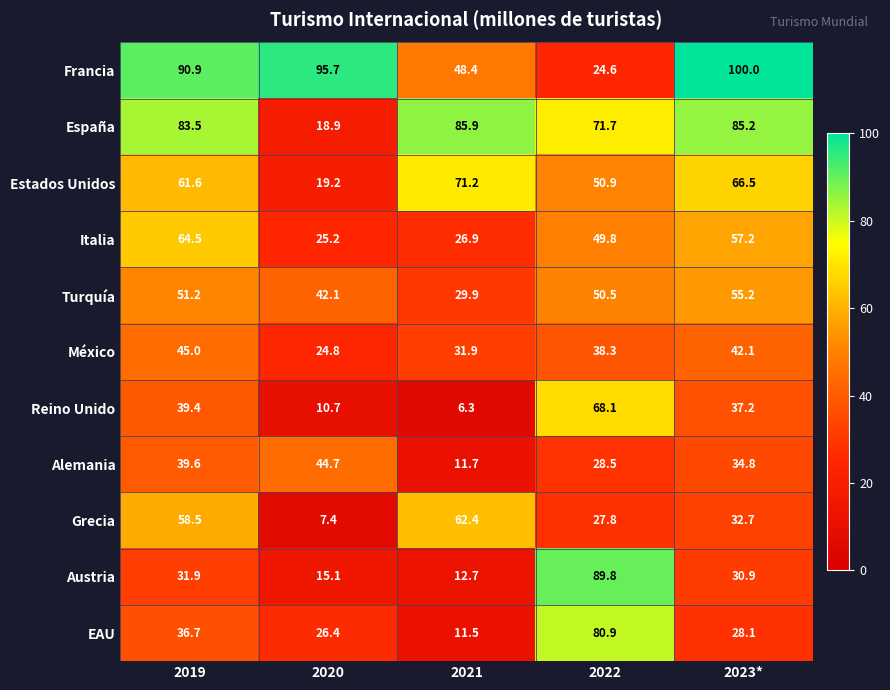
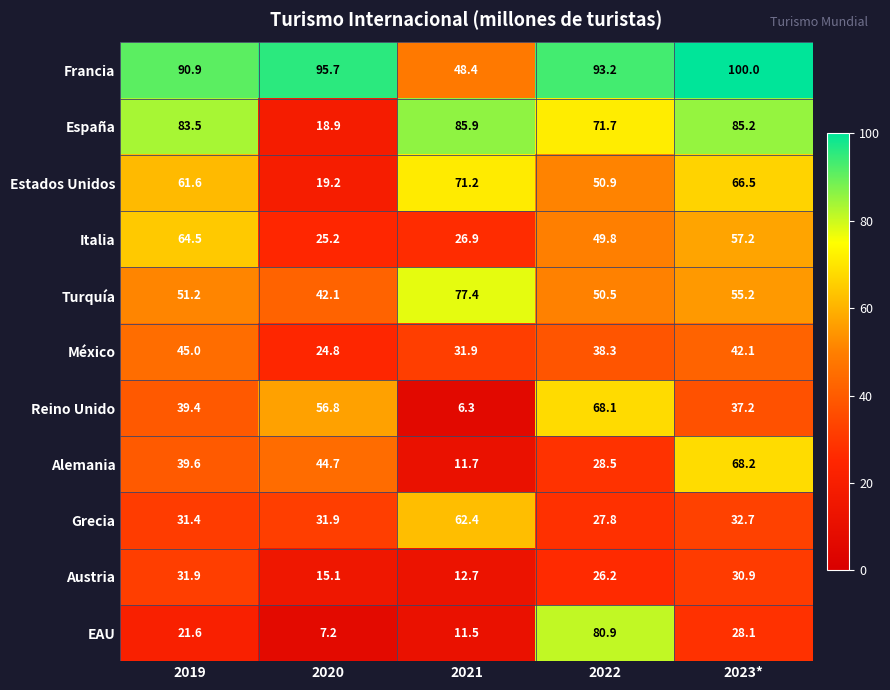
  {
    "Francia": {
      "2019": 90.9,
      "2020": 95.7,
      "2021": 48.4,
-     "2022": 24.6,
+     "2022": 93.2,
      "2023*": 100.0
    },
    "España": {
      "2019": 83.5,
      "2020": 18.9,
      "2021": 85.9,
      "2022": 71.7,
      "2023*": 85.2
    },
    "Estados Unidos": {
      "2019": 61.6,
      "2020": 19.2,
      "2021": 71.2,
      "2022": 50.9,
      "2023*": 66.5
    },
    "Italia": {
      "2019": 64.5,
      "2020": 25.2,
      "2021": 26.9,
      "2022": 49.8,
      "2023*": 57.2
    },
    "Turquía": {
      "2019": 51.2,
      "2020": 42.1,
-     "2021": 29.9,
+     "2021": 77.4,
      "2022": 50.5,
      "2023*": 55.2
    },
    "México": {
      "2019": 45.0,
      "2020": 24.8,
      "2021": 31.9,
      "2022": 38.3,
      "2023*": 42.1
    },
    "Reino Unido": {
      "2019": 39.4,
-     "2020": 10.7,
+     "2020": 56.8,
      "2021": 6.3,
      "2022": 68.1,
      "2023*": 37.2
    },
    "Alemania": {
      "2019": 39.6,
      "2020": 44.7,
      "2021": 11.7,
      "2022": 28.5,
-     "2023*": 34.8
+     "2023*": 68.2
    },
    "Grecia": {
-     "2019": 58.5,
-     "2020": 7.4,
+     "2019": 31.4,
+     "2020": 31.9,
      "2021": 62.4,
      "2022": 27.8,
      "2023*": 32.7
    },
    "Austria": {
      "2019": 31.9,
      "2020": 15.1,
      "2021": 12.7,
-     "2022": 89.8,
+     "2022": 26.2,
      "2023*": 30.9
    },
    "EAU": {
-     "2019": 36.7,
-     "2020": 26.4,
+     "2019": 21.6,
+     "2020": 7.2,
      "2021": 11.5,
      "2022": 80.9,
      "2023*": 28.1
    }
  }
